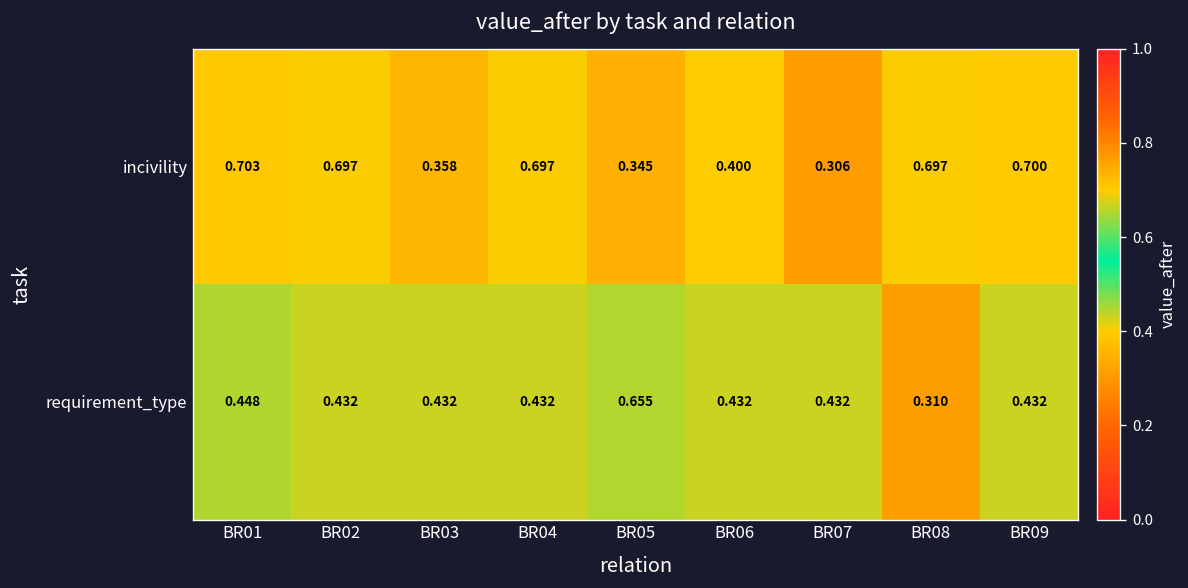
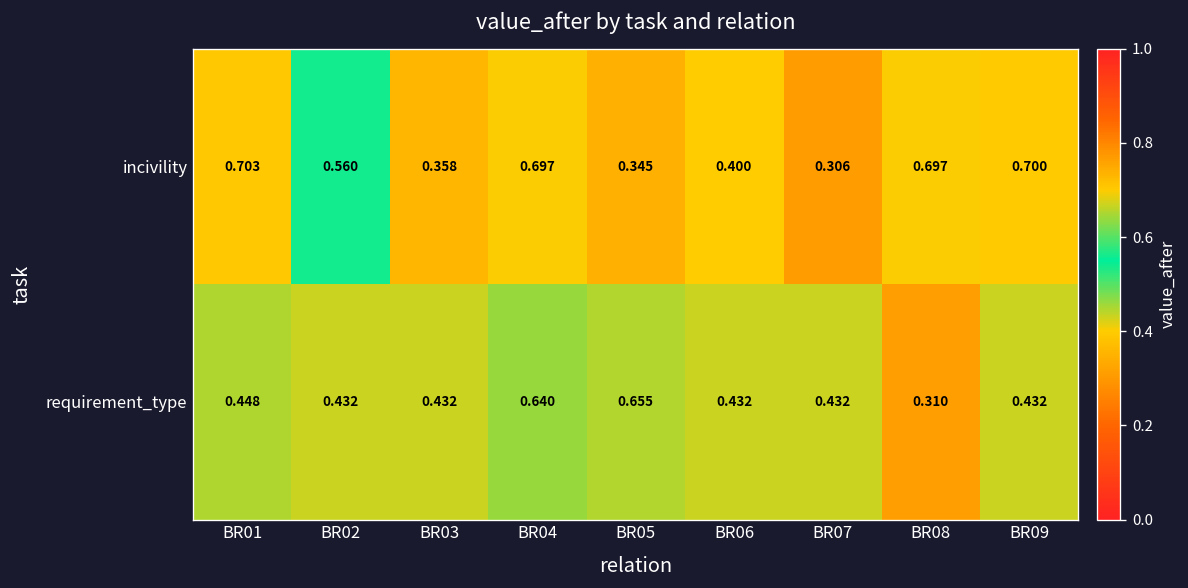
  {
    "incivility": {
      "BR01": 0.703,
-     "BR02": 0.697,
+     "BR02": 0.560,
      "BR03": 0.358,
      "BR04": 0.697,
      "BR05": 0.345,
      "BR06": 0.400,
      "BR07": 0.306,
      "BR08": 0.697,
      "BR09": 0.700
    },
    "requirement_type": {
      "BR01": 0.448,
      "BR02": 0.432,
      "BR03": 0.432,
-     "BR04": 0.432,
+     "BR04": 0.640,
      "BR05": 0.655,
      "BR06": 0.432,
      "BR07": 0.432,
      "BR08": 0.310,
      "BR09": 0.432
    }
  }
